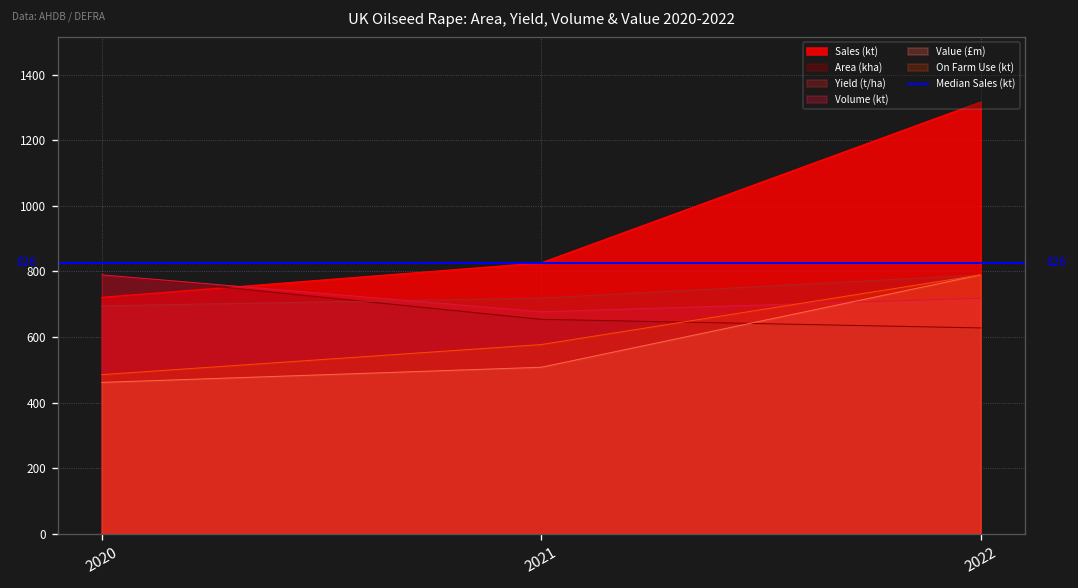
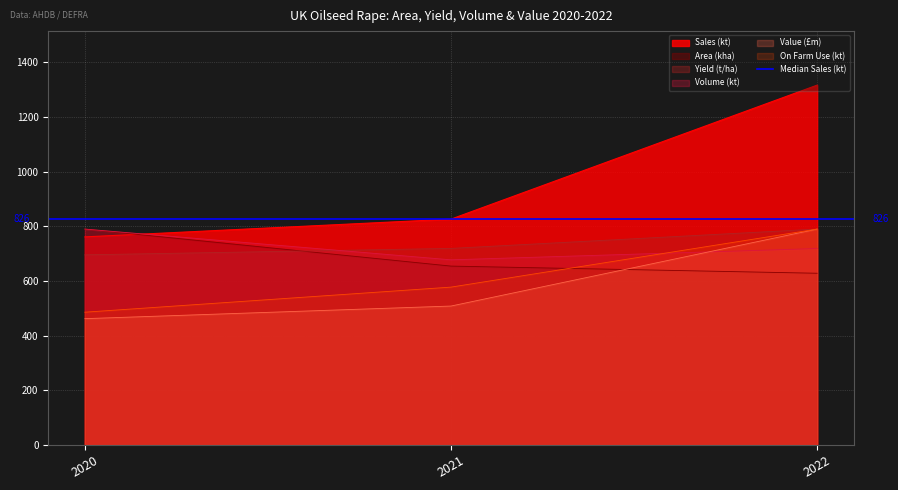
  {
    "Sales (kt)": {
-     "2020": 720,
+     "2020": 760,
      "2021": 830
    }
  }
